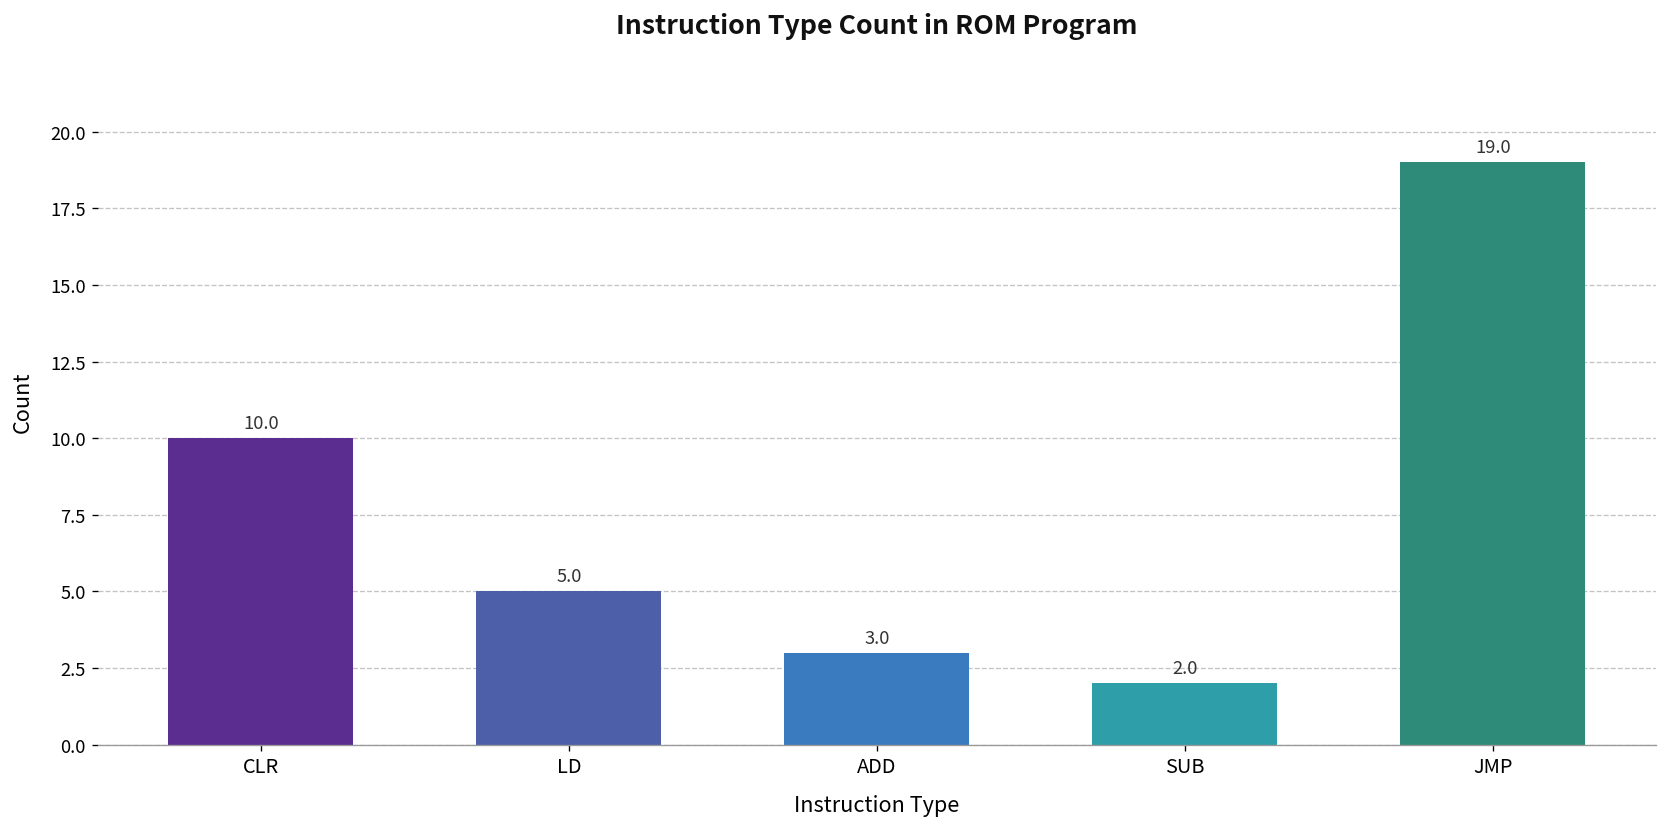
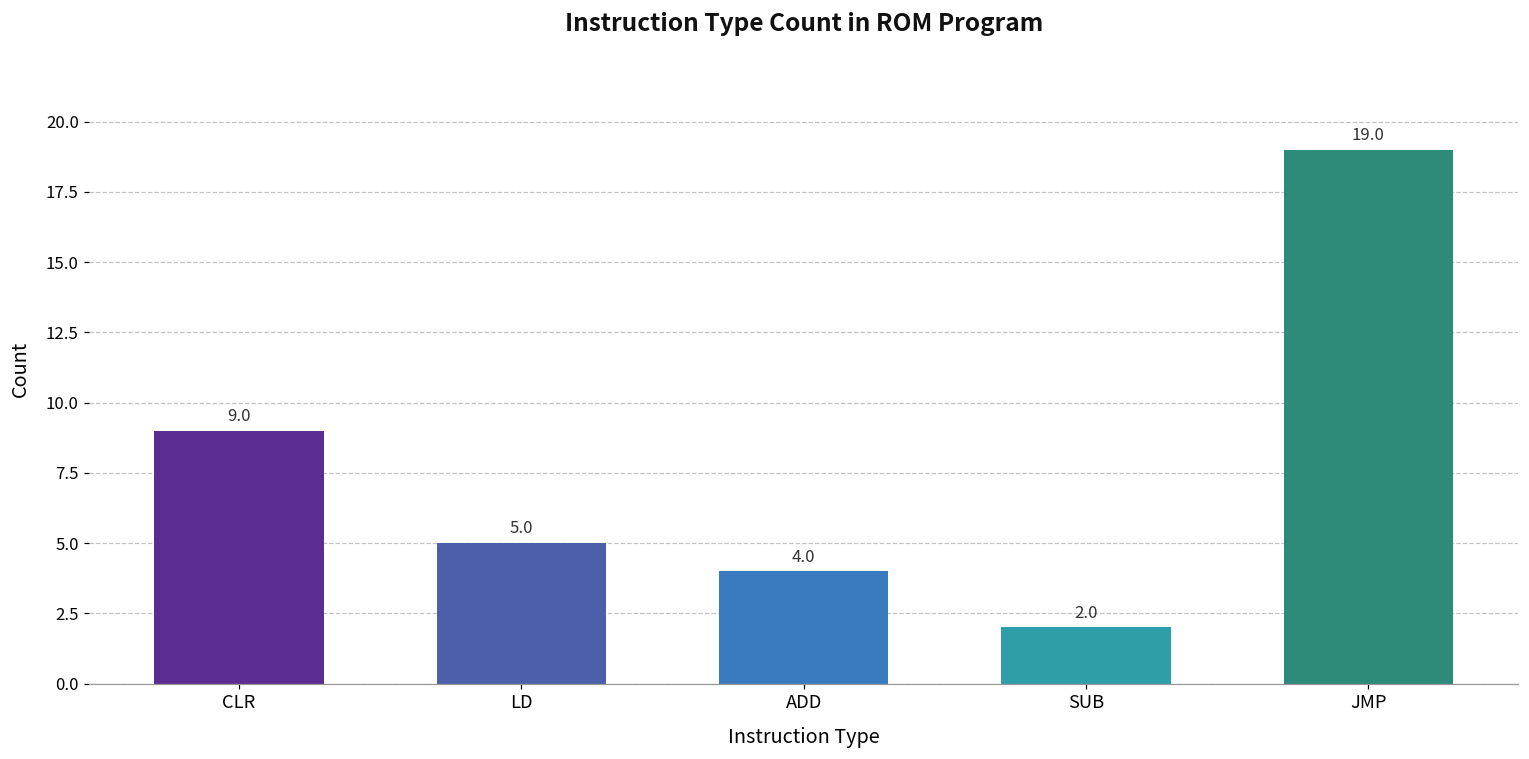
  {
-   "CLR": 10.0,
+   "CLR": 9.0,
    "LD": 5.0,
-   "ADD": 3.0,
+   "ADD": 4.0,
    "SUB": 2.0,
    "JMP": 19.0
  }
